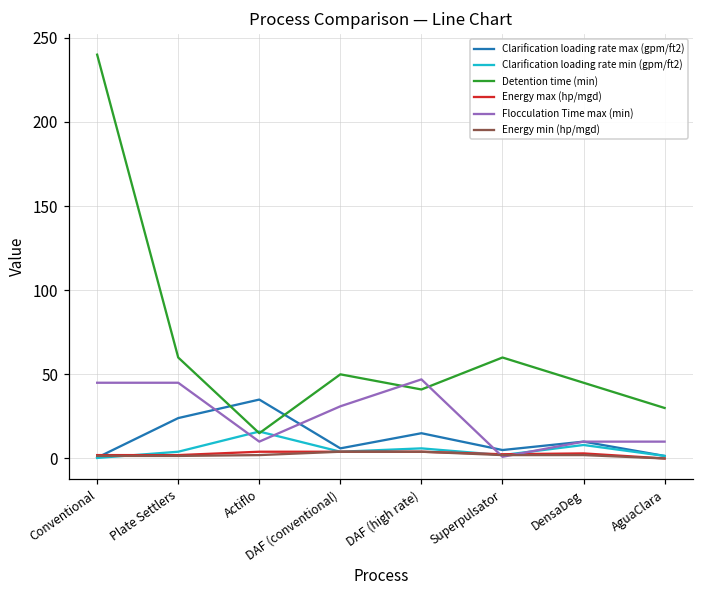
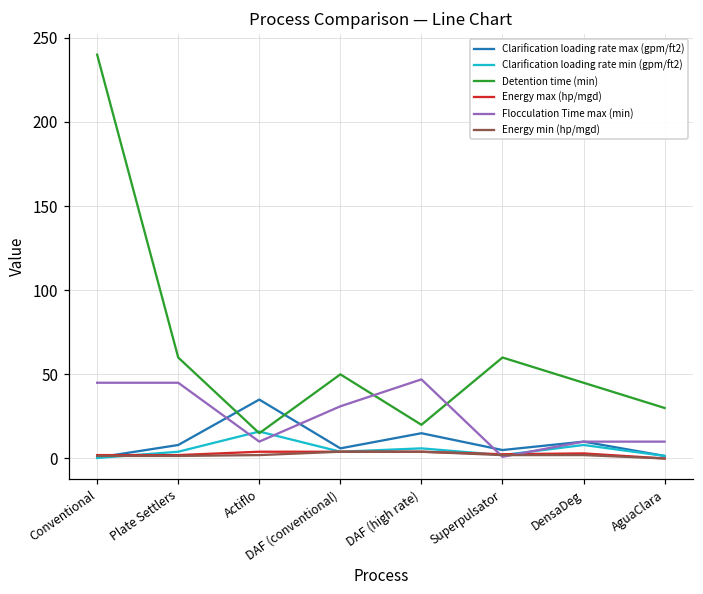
  {
    "Clarification loading rate max (gpm/ft2)": {
-     "Plate Settlers": 24,
+     "Plate Settlers": 8,
      "Actiflo": 35,
      "DAF (conventional)": 6,
      "DAF (high rate)": 15,
      "Superpulsator": 5
    },
    "Clarification loading rate min (gpm/ft2)": {
      "Plate Settlers": 4,
      "DAF (high rate)": 6,
      "DensaDeg": 8
    },
    "Detention time (min)": {
      "Conventional": 240,
      "Plate Settlers": 60,
      "DAF (conventional)": 50,
-     "DAF (high rate)": 41,
+     "DAF (high rate)": 20,
      "Superpulsator": 60,
      "DensaDeg": 45,
      "AguaClara": 30
    },
    "Energy max (hp/mgd)": {
      "Actiflo": 4
    },
    "Flocculation Time max (min)": {
      "Conventional": 45,
      "Plate Settlers": 45,
      "Actiflo": 10,
      "DAF (conventional)": 31,
      "DAF (high rate)": 47,
      "AguaClara": 10
    },
    "Energy min (hp/mgd)": {
      "Actiflo": 2
    }
  }
